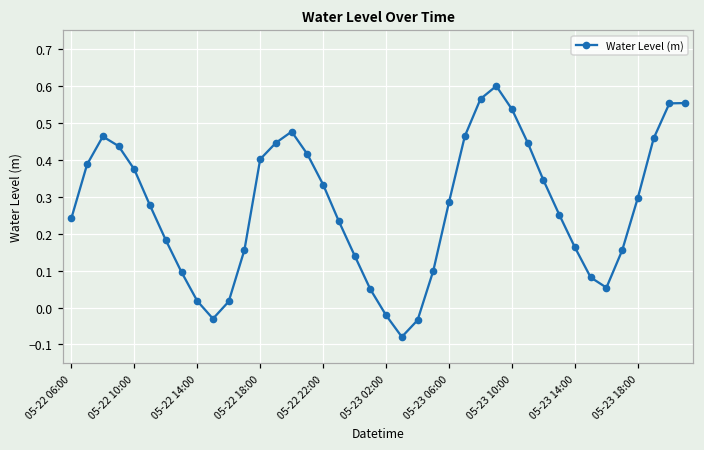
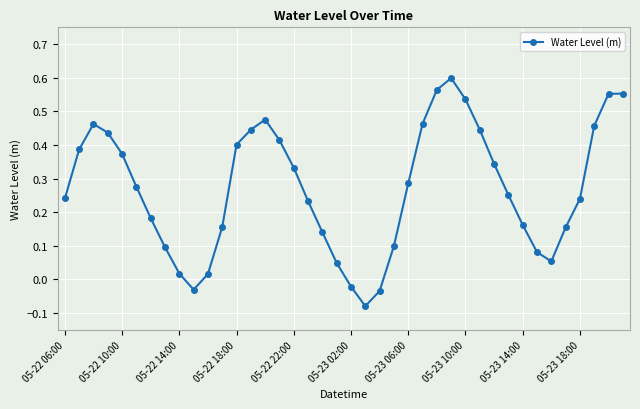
  {
    "05-22 06:00": 0.24,
    "05-22 10:00": 0.37,
    "05-22 14:00": 0.02,
    "05-22 18:00": 0.40,
    "05-22 22:00": 0.33,
    "05-23 02:00": -0.02,
    "05-23 06:00": 0.29,
    "05-23 10:00": 0.54,
    "05-23 14:00": 0.16,
-   "05-23 18:00": 0.30
+   "05-23 18:00": 0.24
  }
